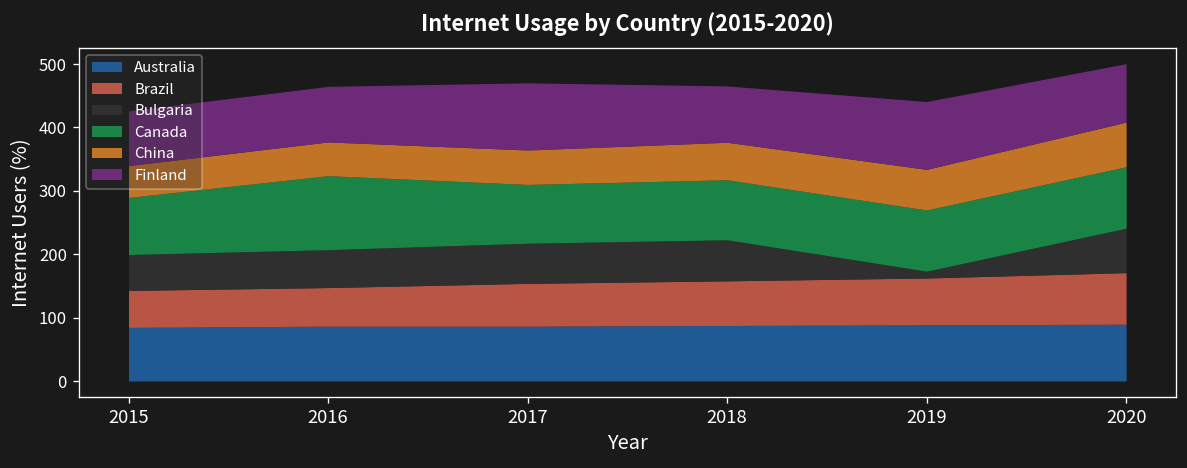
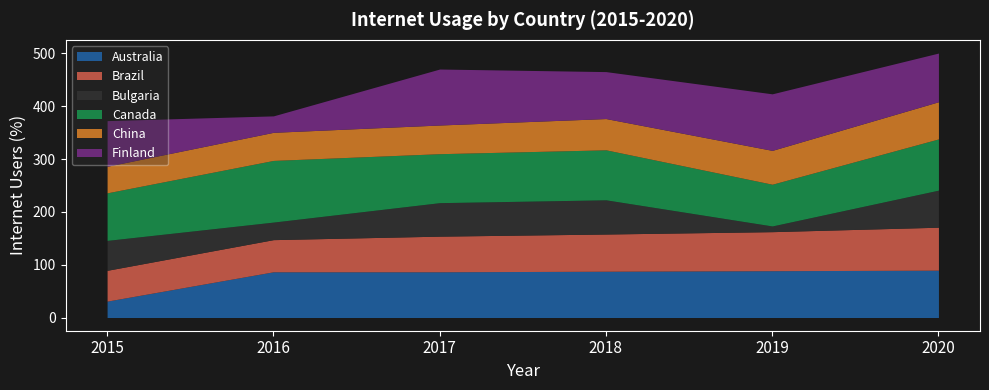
  {
    "Australia": {
-     "2015": 80,
+     "2015": 30,
      "2016": 90,
      "2017": 90,
      "2018": 90,
      "2019": 90,
      "2020": 90
    },
    "Bulgaria": {
      "2015": 60,
-     "2016": 60,
+     "2016": 30,
      "2017": 60,
      "2018": 60,
      "2019": 10,
      "2020": 70
    },
    "Canada": {
      "2016": 120,
      "2017": 90,
      "2018": 90,
-     "2019": 100,
+     "2019": 80,
      "2020": 100
    },
    "Finland": {
-     "2016": 90,
+     "2016": 30,
      "2017": 110,
      "2018": 90,
      "2019": 110,
      "2020": 90
    }
  }
